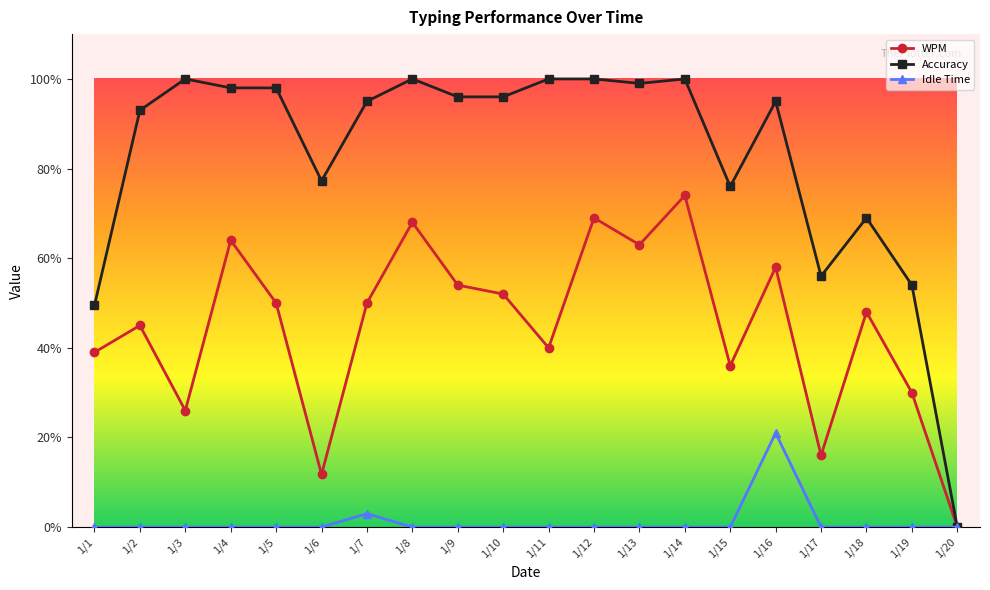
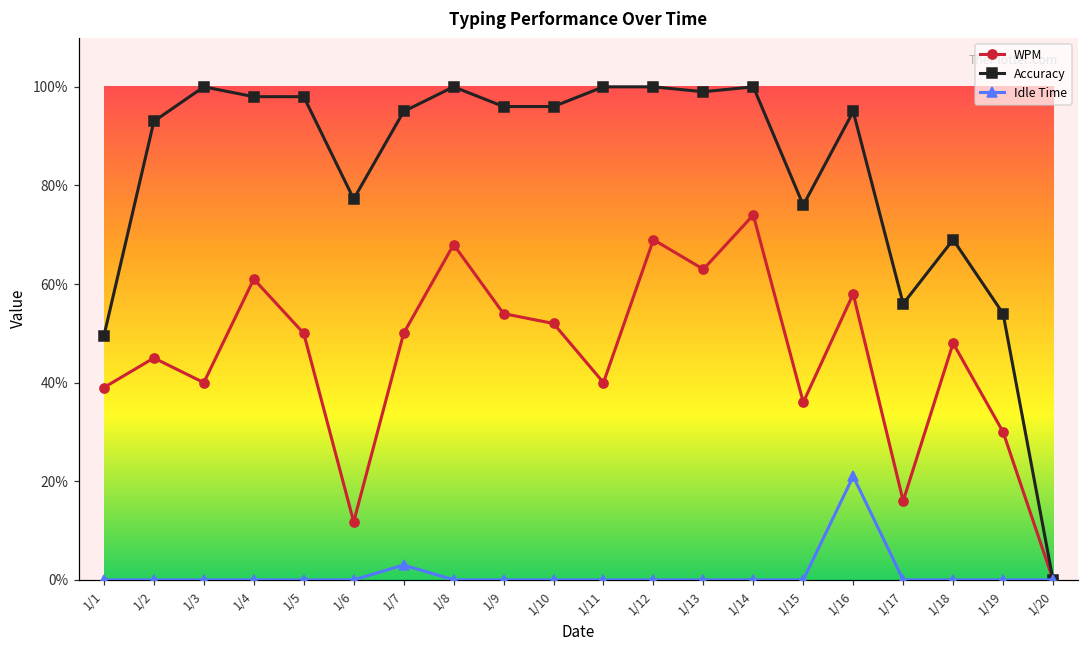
  {
    "WPM": {
      "1/1": "39%",
      "1/2": "45%",
-     "1/3": "26%",
-     "1/4": "64%",
+     "1/3": "40%",
+     "1/4": "61%",
      "1/5": "50%",
      "1/6": "12%",
      "1/7": "50%",
      "1/8": "68%",
      "1/9": "54%",
      "1/10": "52%",
      "1/11": "40%",
      "1/12": "69%",
      "1/13": "63%",
      "1/14": "74%",
      "1/15": "36%",
      "1/16": "58%",
      "1/17": "16%",
      "1/18": "48%",
      "1/19": "30%"
    },
    "Accuracy": {
      "1/1": "50%",
      "1/2": "93%",
      "1/3": "100%",
      "1/4": "98%",
      "1/5": "98%",
      "1/6": "77%",
      "1/7": "95%",
      "1/8": "100%",
      "1/9": "96%",
      "1/10": "96%",
      "1/11": "100%",
      "1/12": "100%",
      "1/13": "99%",
      "1/14": "100%",
      "1/15": "76%",
      "1/16": "95%",
      "1/17": "56%",
      "1/18": "69%",
      "1/19": "54%"
    },
    "Idle Time": {
      "1/1": "0%",
      "1/2": "0%",
      "1/3": "0%",
      "1/4": "0%",
      "1/5": "0%",
      "1/6": "0%",
      "1/7": "3%",
      "1/8": "0%",
      "1/9": "0%",
      "1/10": "0%",
      "1/11": "0%",
      "1/12": "0%",
      "1/13": "0%",
      "1/14": "0%",
      "1/15": "0%",
      "1/16": "21%",
      "1/17": "0%",
      "1/18": "0%",
      "1/19": "0%"
    }
  }
